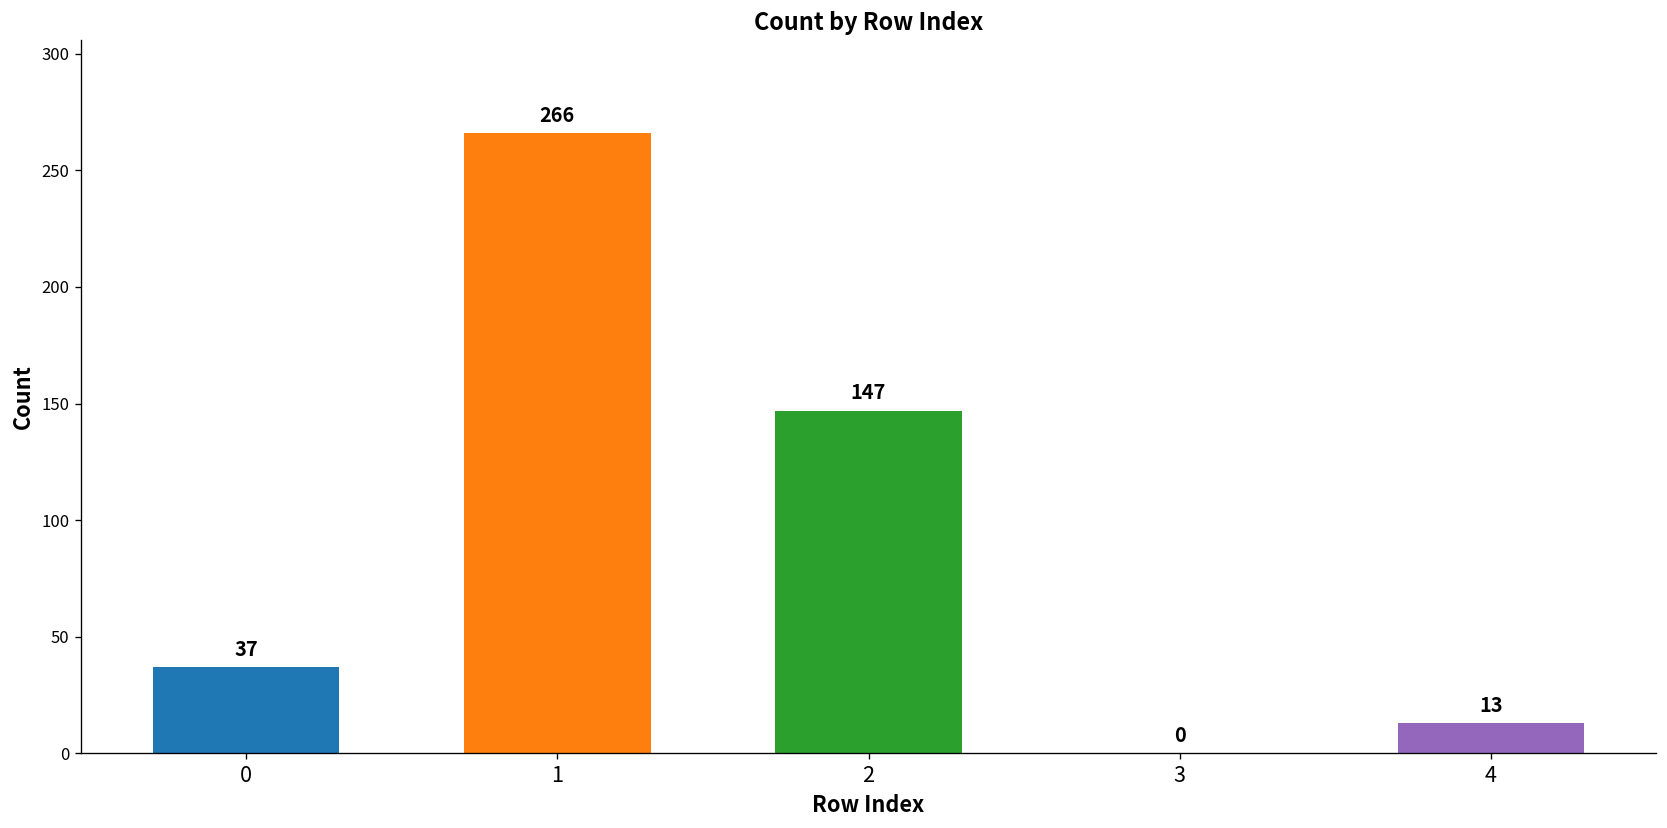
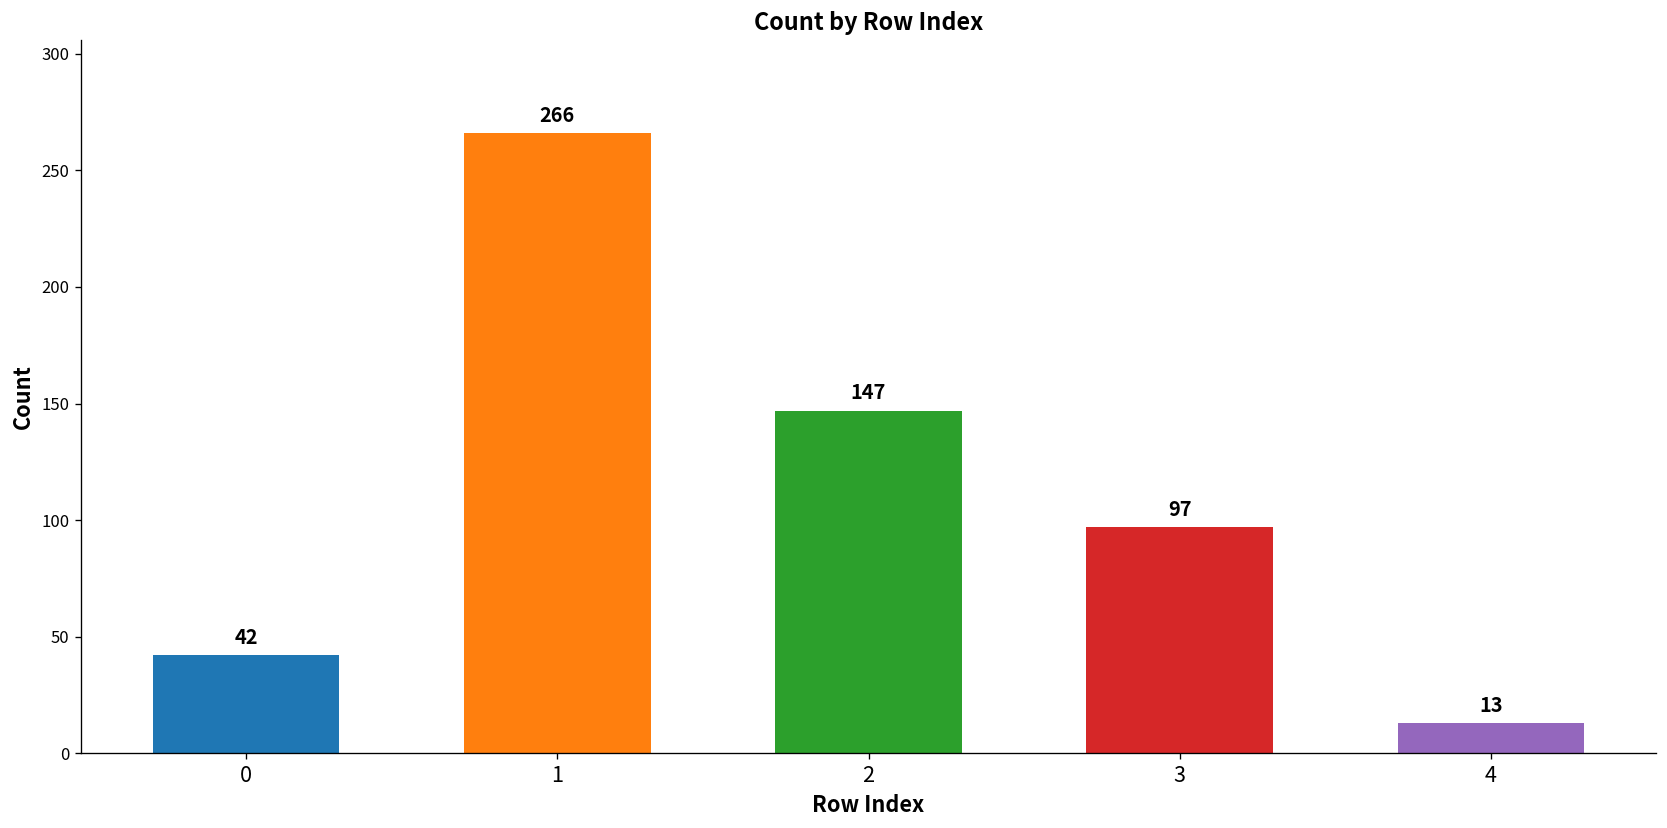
  {
-   "0": 37,
+   "0": 42,
    "1": 266,
    "2": 147,
-   "3": 0,
+   "3": 97,
    "4": 13
  }
